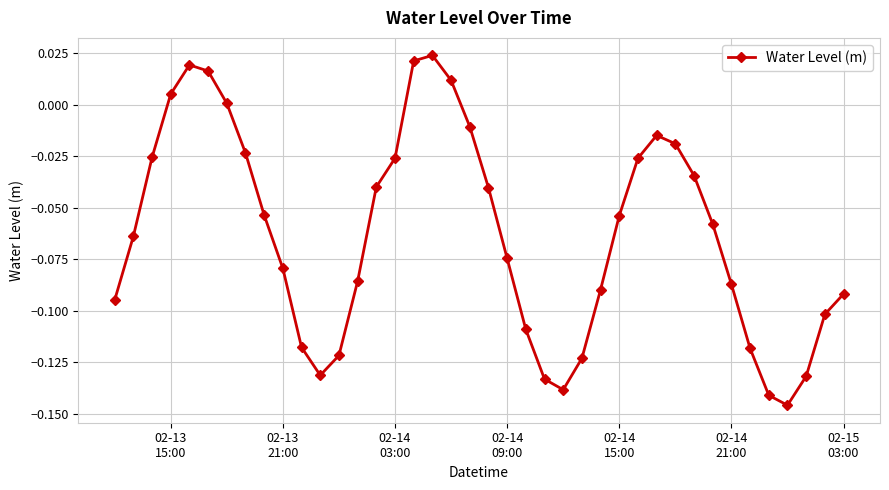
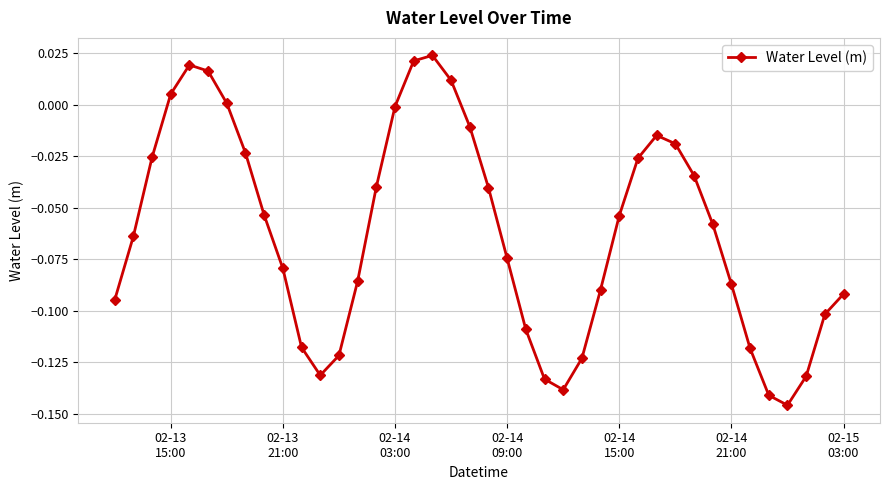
  {
    "02-13 15:00": 0.005,
    "02-13 21:00": -0.079,
-   "02-14 03:00": -0.026,
+   "02-14 03:00": -0.001,
    "02-14 09:00": -0.075,
    "02-14 15:00": -0.054,
    "02-14 21:00": -0.087,
    "02-15 03:00": -0.092
  }
